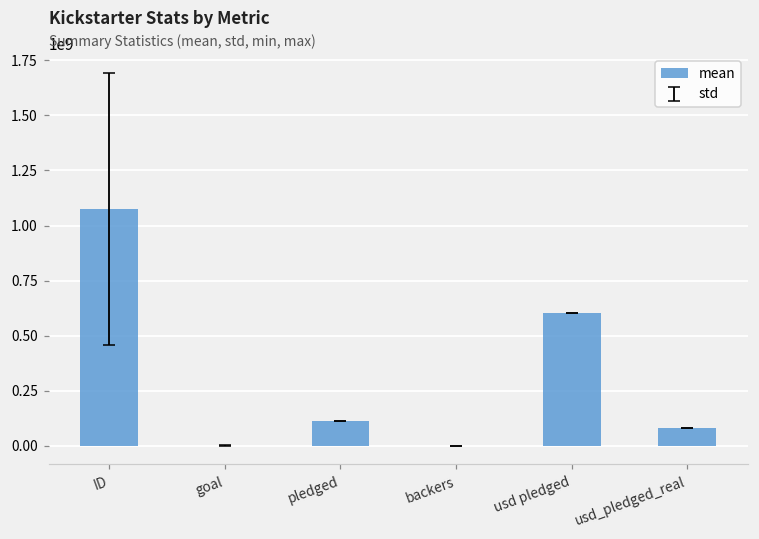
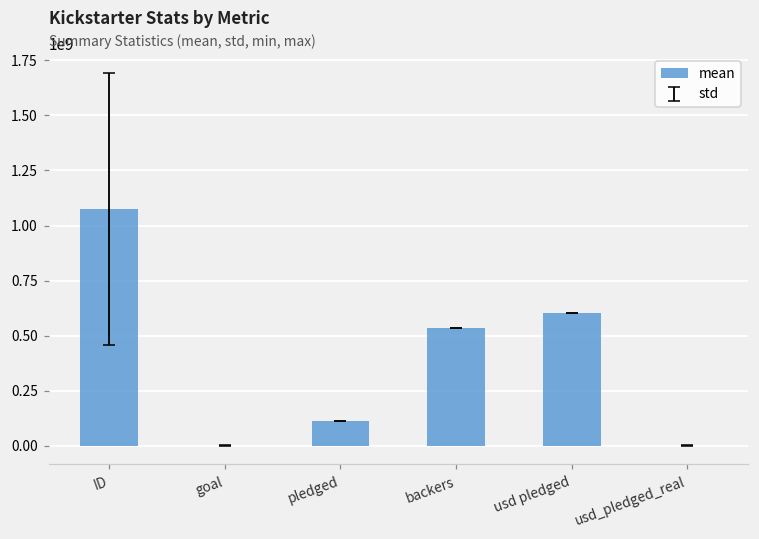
  {
    "mean": {
      "ID": 1070000000,
      "pledged": 110000000,
-     "backers": 0,
+     "backers": 530000000,
      "usd pledged": 600000000,
-     "usd_pledged_real": 80000000
+     "usd_pledged_real": 0
    }
  }
